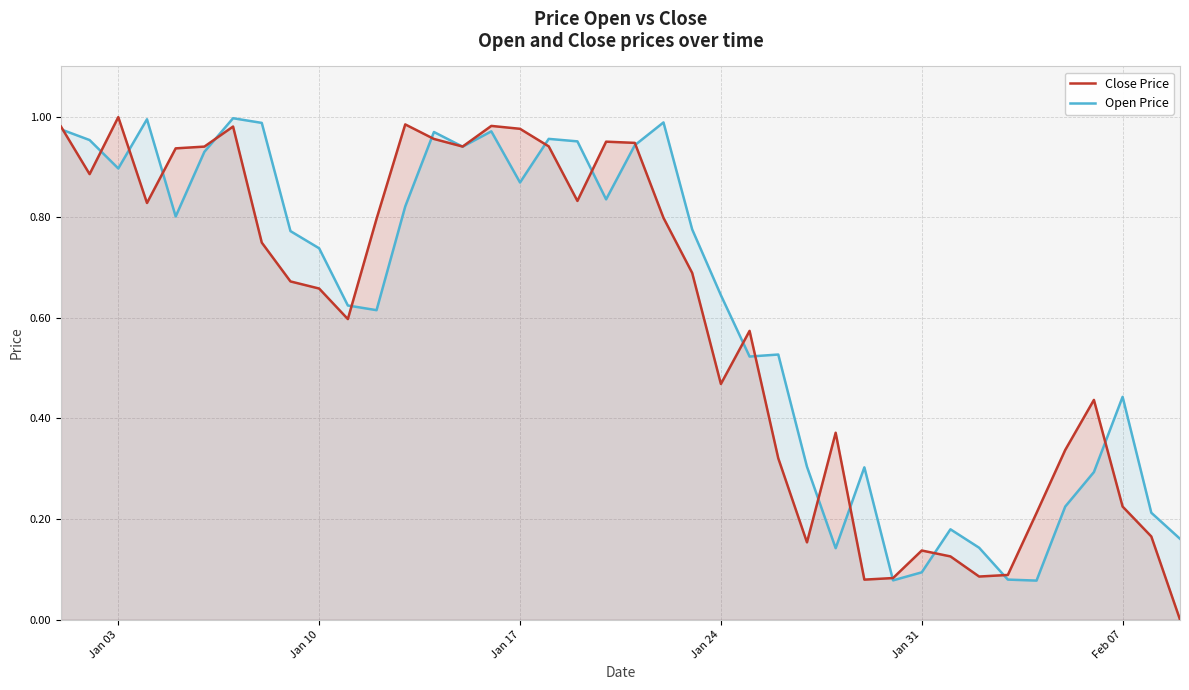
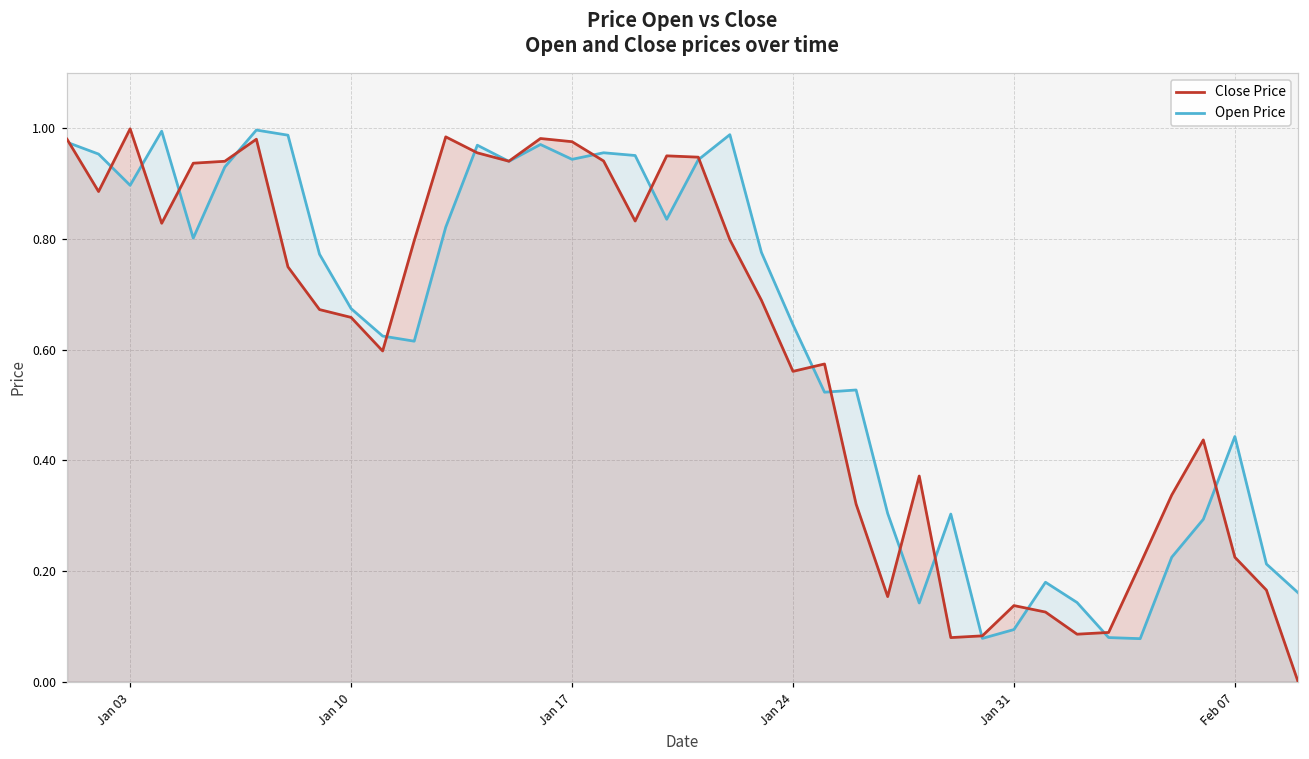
  {
    "Close Price": {
      "Jan 03": 1.00,
      "Jan 10": 0.66,
      "Jan 17": 0.98,
-     "Jan 24": 0.47,
+     "Jan 24": 0.56,
      "Jan 31": 0.14,
      "Feb 07": 0.22
    },
    "Open Price": {
      "Jan 03": 0.90,
-     "Jan 10": 0.74,
-     "Jan 17": 0.87,
+     "Jan 10": 0.67,
+     "Jan 17": 0.94,
      "Jan 24": 0.65,
      "Jan 31": 0.09,
      "Feb 07": 0.44
    }
  }
